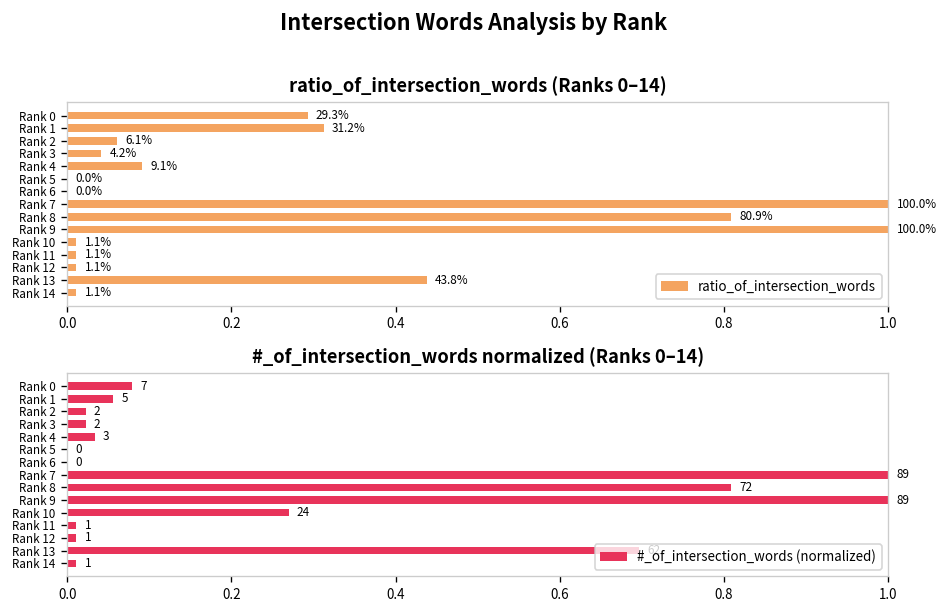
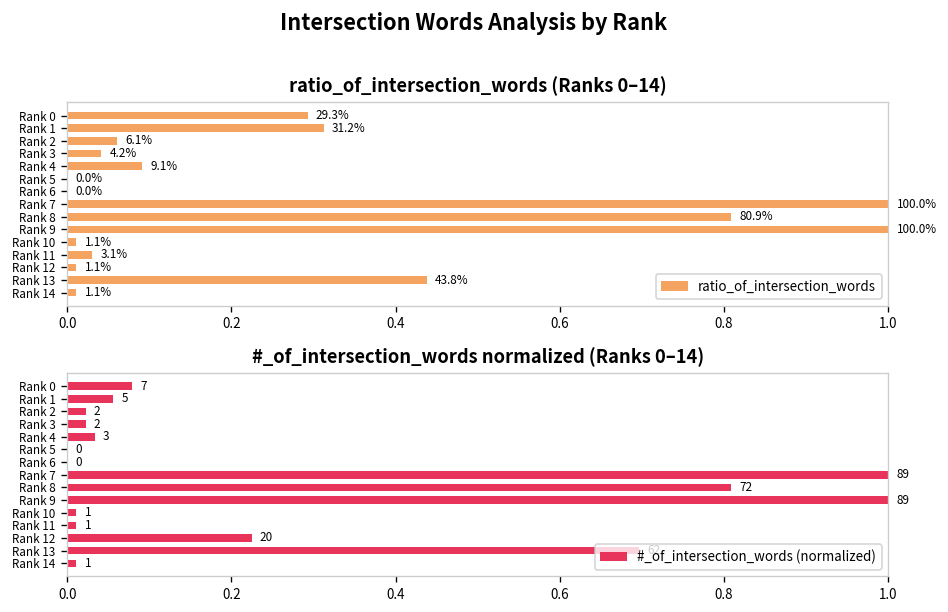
  {
    "ratio_of_intersection_words (Ranks 0–14)": {
      "Rank 0": "29.3%",
      "Rank 1": "31.2%",
      "Rank 2": "6.1%",
      "Rank 3": "4.2%",
      "Rank 4": "9.1%",
      "Rank 5": "0.0%",
      "Rank 6": "0.0%",
      "Rank 7": "100.0%",
      "Rank 8": "80.9%",
      "Rank 9": "100.0%",
      "Rank 10": "1.1%",
-     "Rank 11": "1.1%",
+     "Rank 11": "3.1%",
      "Rank 12": "1.1%",
      "Rank 13": "43.8%",
      "Rank 14": "1.1%"
    },
    "#_of_intersection_words normalized (Ranks 0–14)": {
      "Rank 5": "0",
      "Rank 6": "0",
-     "Rank 10": "24",
-     "Rank 12": "1"
+     "Rank 10": "1",
+     "Rank 12": "20"
    }
  }
